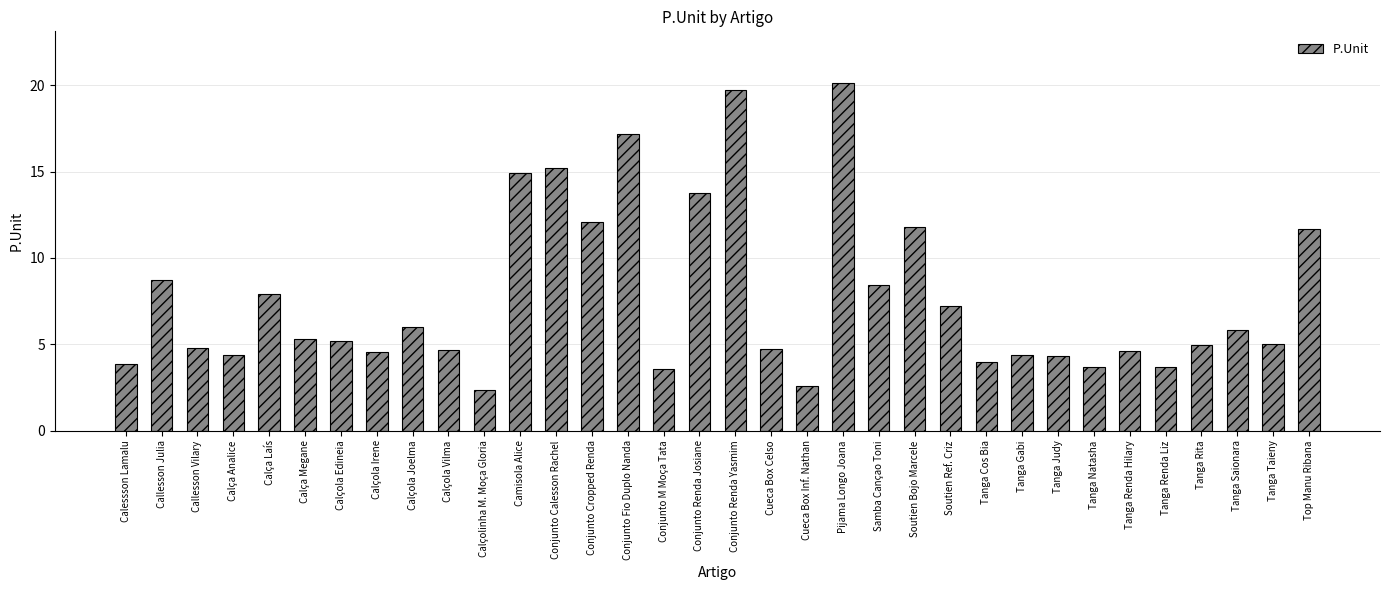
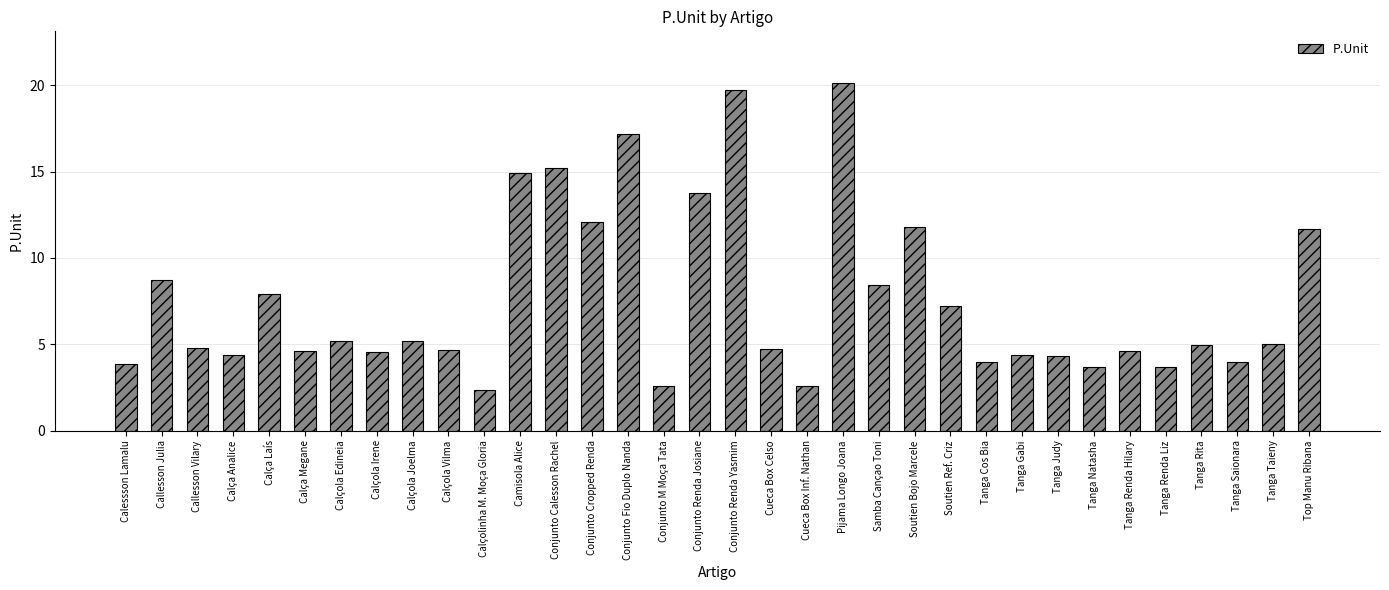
  {
    "Calessson Lamalu": 3.9,
    "Callesson Julia": 8.7,
    "Callesson Vilary": 4.8,
    "Calça Analice": 4.4,
    "Calça Laís": 7.9,
-   "Calça Megane": 5.3,
+   "Calça Megane": 4.6,
    "Calçola Edineia": 5.2,
    "Calçola Irene": 4.6,
-   "Calçola Joelma": 6.0,
+   "Calçola Joelma": 5.2,
    "Calçola Vilma": 4.7,
    "Calçolinha M. Moça Gloria": 2.4,
    "Camisola Alice": 14.9,
    "Conjunto Calesson Rachel": 15.2,
    "Conjunto Cropped Renda": 12.1,
    "Conjunto Fio Duplo Nanda": 17.2,
-   "Conjunto M Moça Tata": 3.6,
+   "Conjunto M Moça Tata": 2.6,
    "Conjunto Renda Josiane": 13.8,
    "Conjunto Renda Yasmim": 19.7,
    "Cueca Box Celso": 4.7,
    "Cueca Box Inf. Nathan": 2.6,
    "Pijama Longo Joana": 20.1,
    "Samba Cançao Toni": 8.5,
    "Soutien Bojo Marcele": 11.8,
    "Soutien Ref. Criz": 7.2,
    "Tanga Cos Bia": 4.0,
    "Tanga Gabi": 4.4,
    "Tanga Judy": 4.3,
    "Tanga Natasha": 3.7,
    "Tanga Renda Hilary": 4.6,
    "Tanga Renda Liz": 3.7,
    "Tanga Rita": 5.0,
-   "Tanga Saionara": 5.8,
+   "Tanga Saionara": 4.0,
    "Tanga Taieny": 5.0,
    "Top Manu Ribana": 11.7
  }
